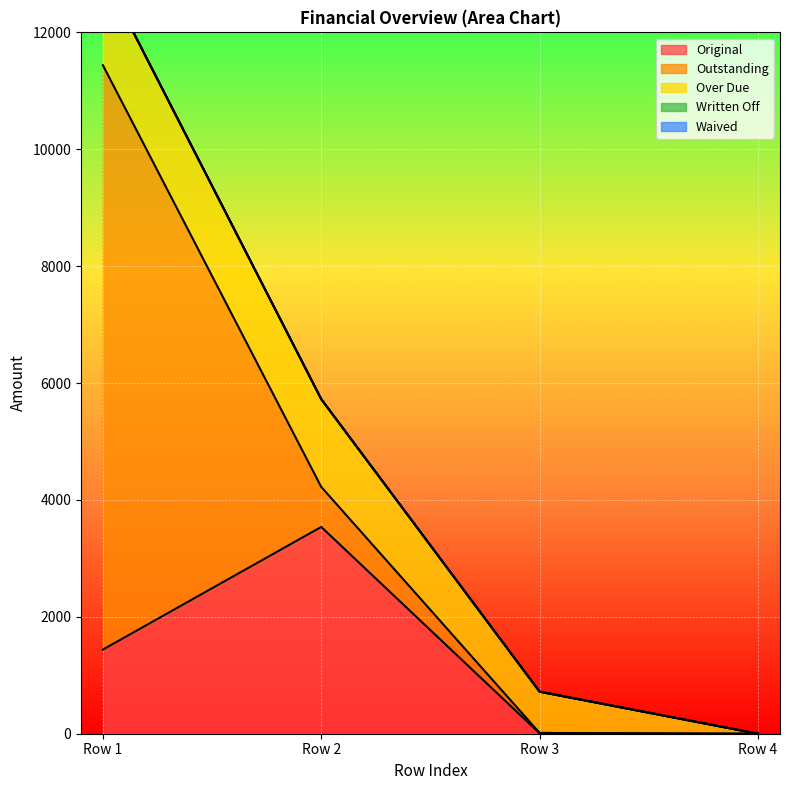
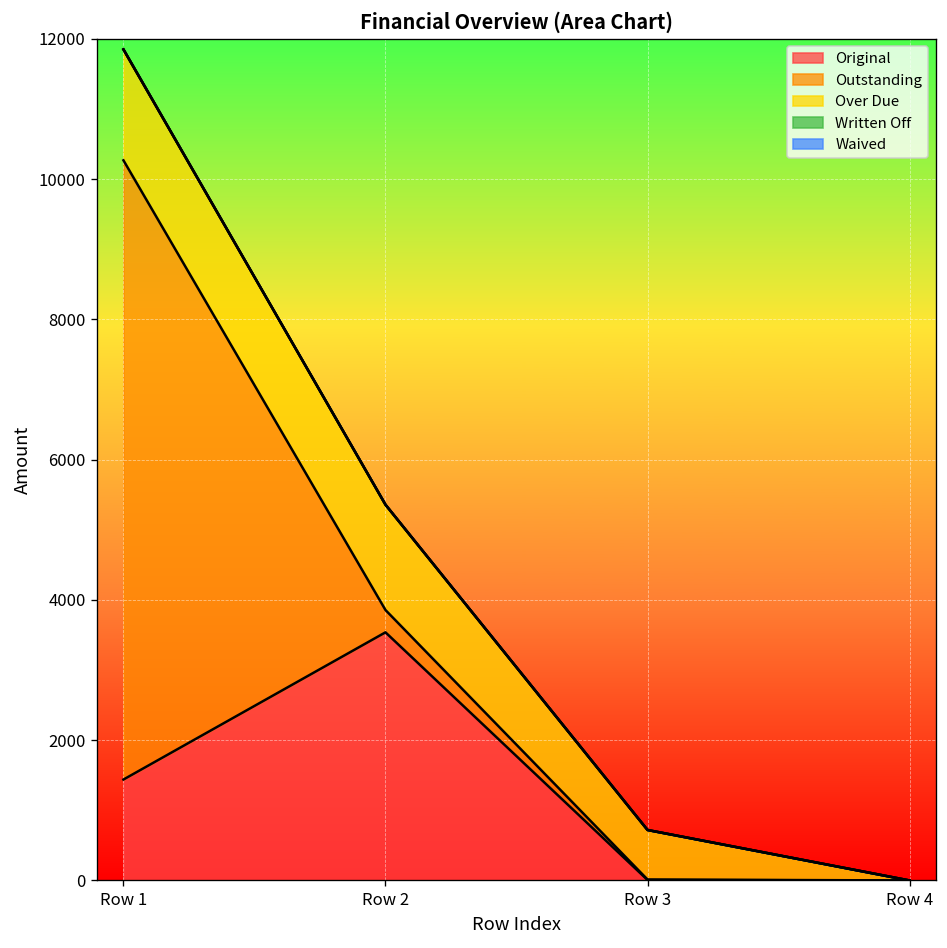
  {
    "Original": {
      "Row 1": 1400,
      "Row 2": 3500
    },
    "Outstanding": {
-     "Row 1": 10000,
-     "Row 2": 700
+     "Row 1": 8800,
+     "Row 2": 300
    }
  }
